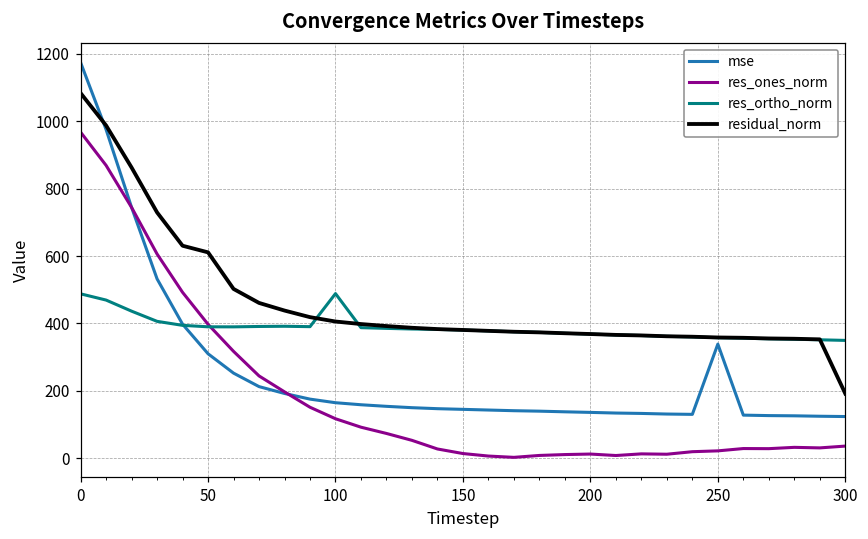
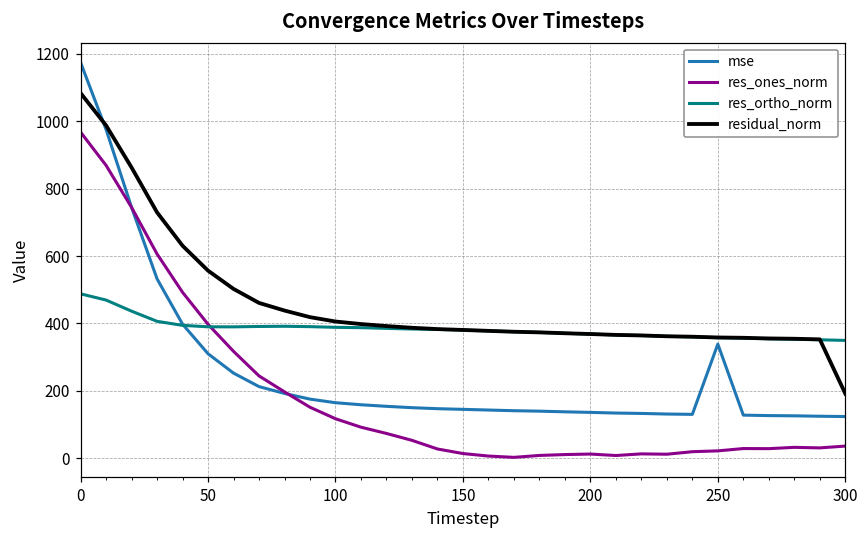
  {
    "mse": {
      "0": 1170,
      "50": 310,
      "100": 160,
      "150": 140,
      "200": 140,
      "250": 340,
      "300": 120
    },
    "res_ones_norm": {
      "0": 970,
      "100": 120,
      "150": 10,
      "200": 10,
      "250": 20,
      "300": 40
    },
    "res_ortho_norm": {
      "0": 490,
-     "100": 490,
+     "100": 390,
      "300": 350
    },
    "residual_norm": {
      "0": 1080,
-     "50": 610,
+     "50": 560,
      "100": 410,
      "300": 190
    }
  }
